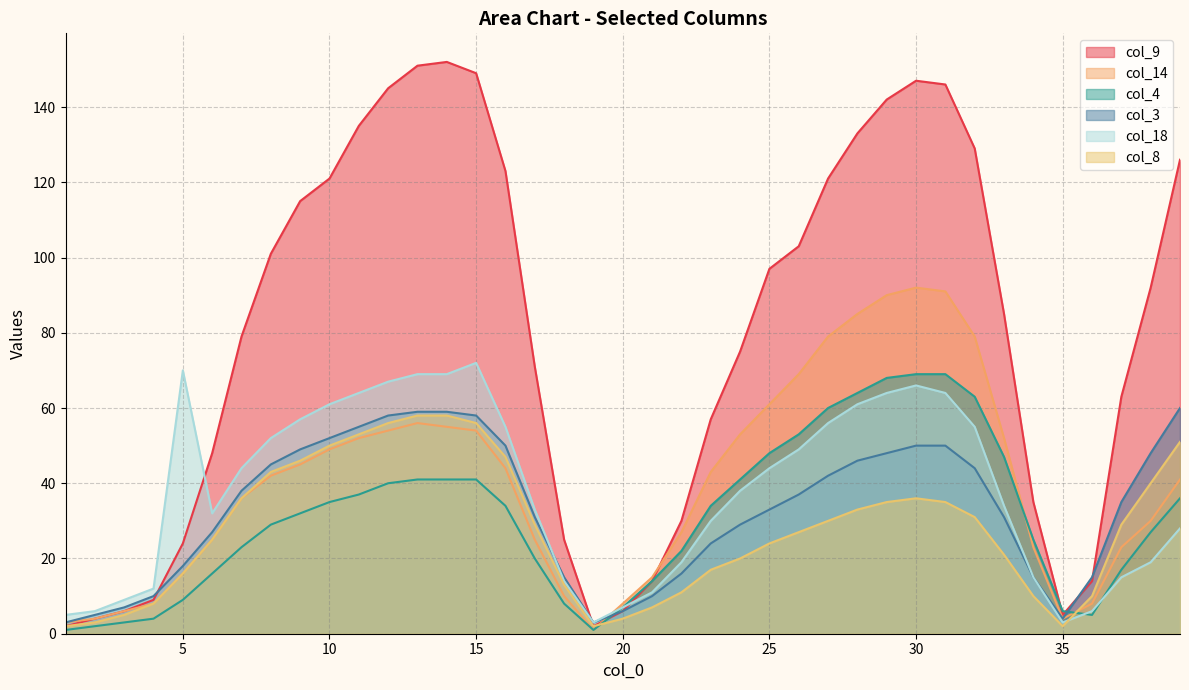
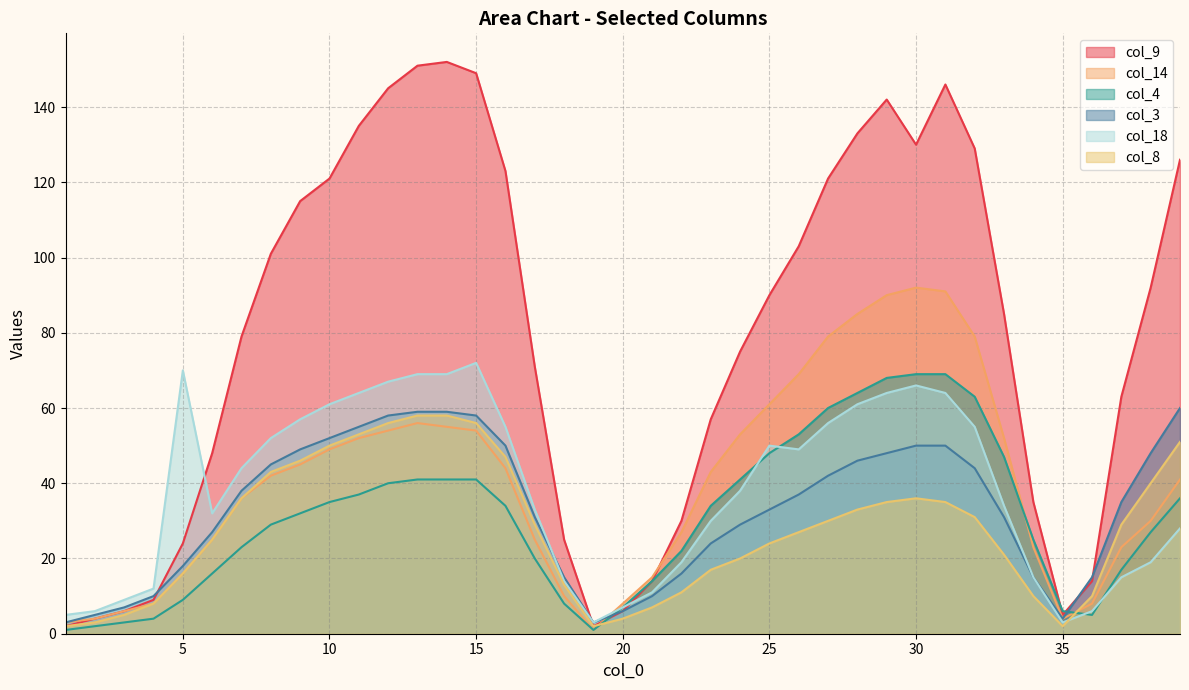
  {
    "col_9": {
      "5": 24,
      "10": 121,
      "15": 149,
-     "25": 97,
-     "30": 147,
+     "25": 90,
+     "30": 130,
      "35": 5
    },
    "col_18": {
      "5": 70,
      "10": 61,
      "15": 72,
-     "25": 44,
+     "25": 50,
      "30": 66,
      "35": 3
    }
  }
